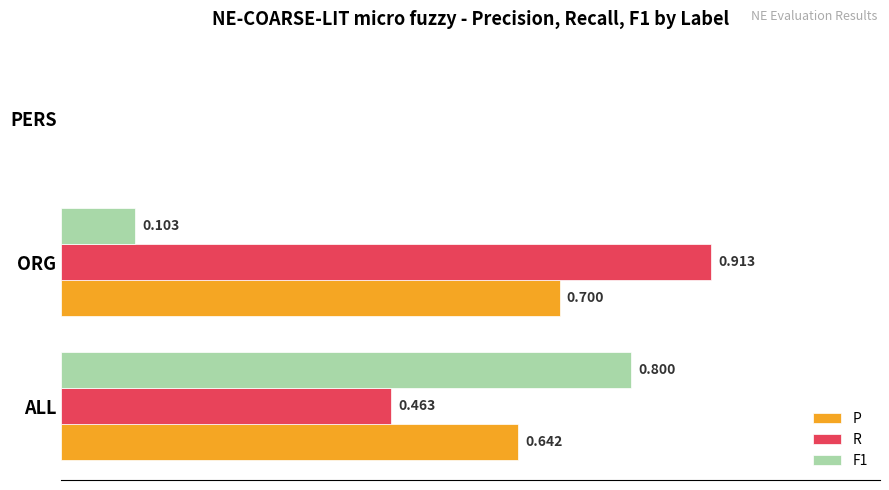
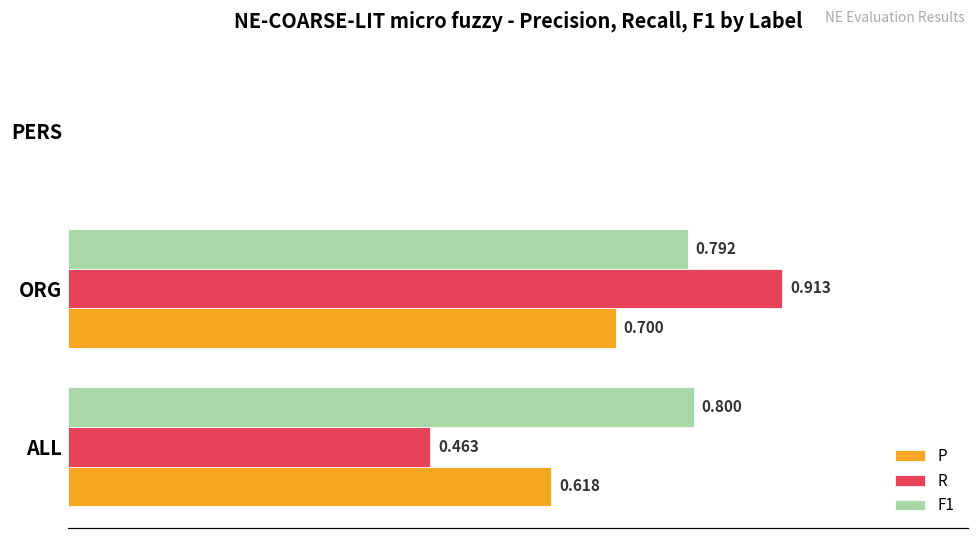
  {
    "P": {
      "ORG": 0.700,
-     "ALL": 0.642
+     "ALL": 0.618
    },
    "R": {
      "ORG": 0.913,
      "ALL": 0.463
    },
    "F1": {
-     "ORG": 0.103,
+     "ORG": 0.792,
      "ALL": 0.800
    }
  }
